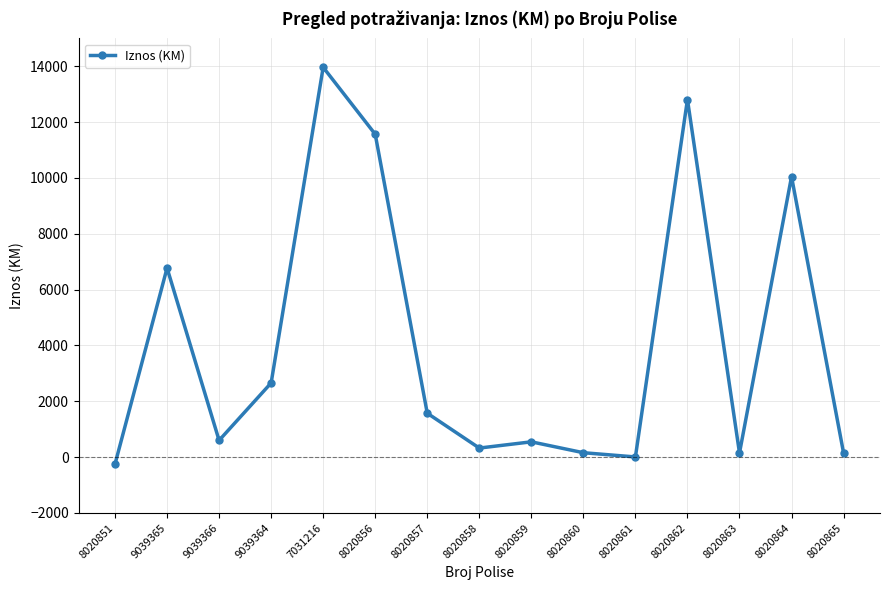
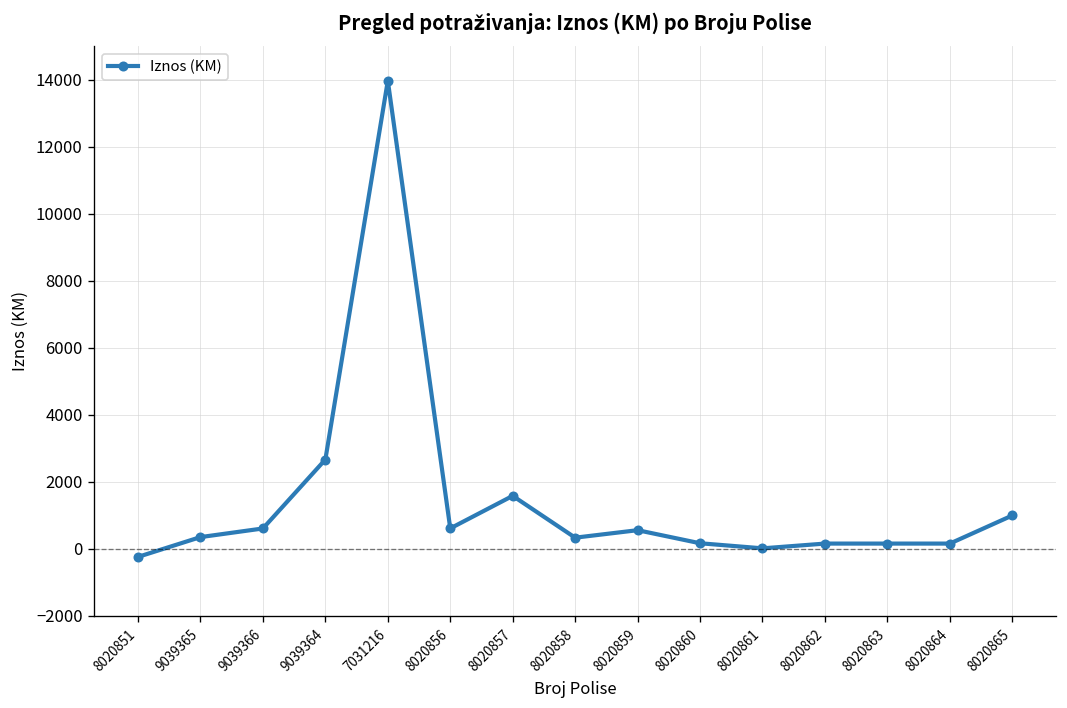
  {
    "8020851": -200,
-   "9039365": 6800,
+   "9039365": 300,
    "9039366": 600,
    "9039364": 2700,
    "7031216": 14000,
-   "8020856": 11600,
+   "8020856": 600,
    "8020857": 1600,
    "8020858": 300,
    "8020859": 500,
    "8020860": 200,
    "8020861": 0,
-   "8020862": 12800,
+   "8020862": 100,
    "8020863": 100,
-   "8020864": 10000,
-   "8020865": 100
+   "8020864": 100,
+   "8020865": 1000
  }
